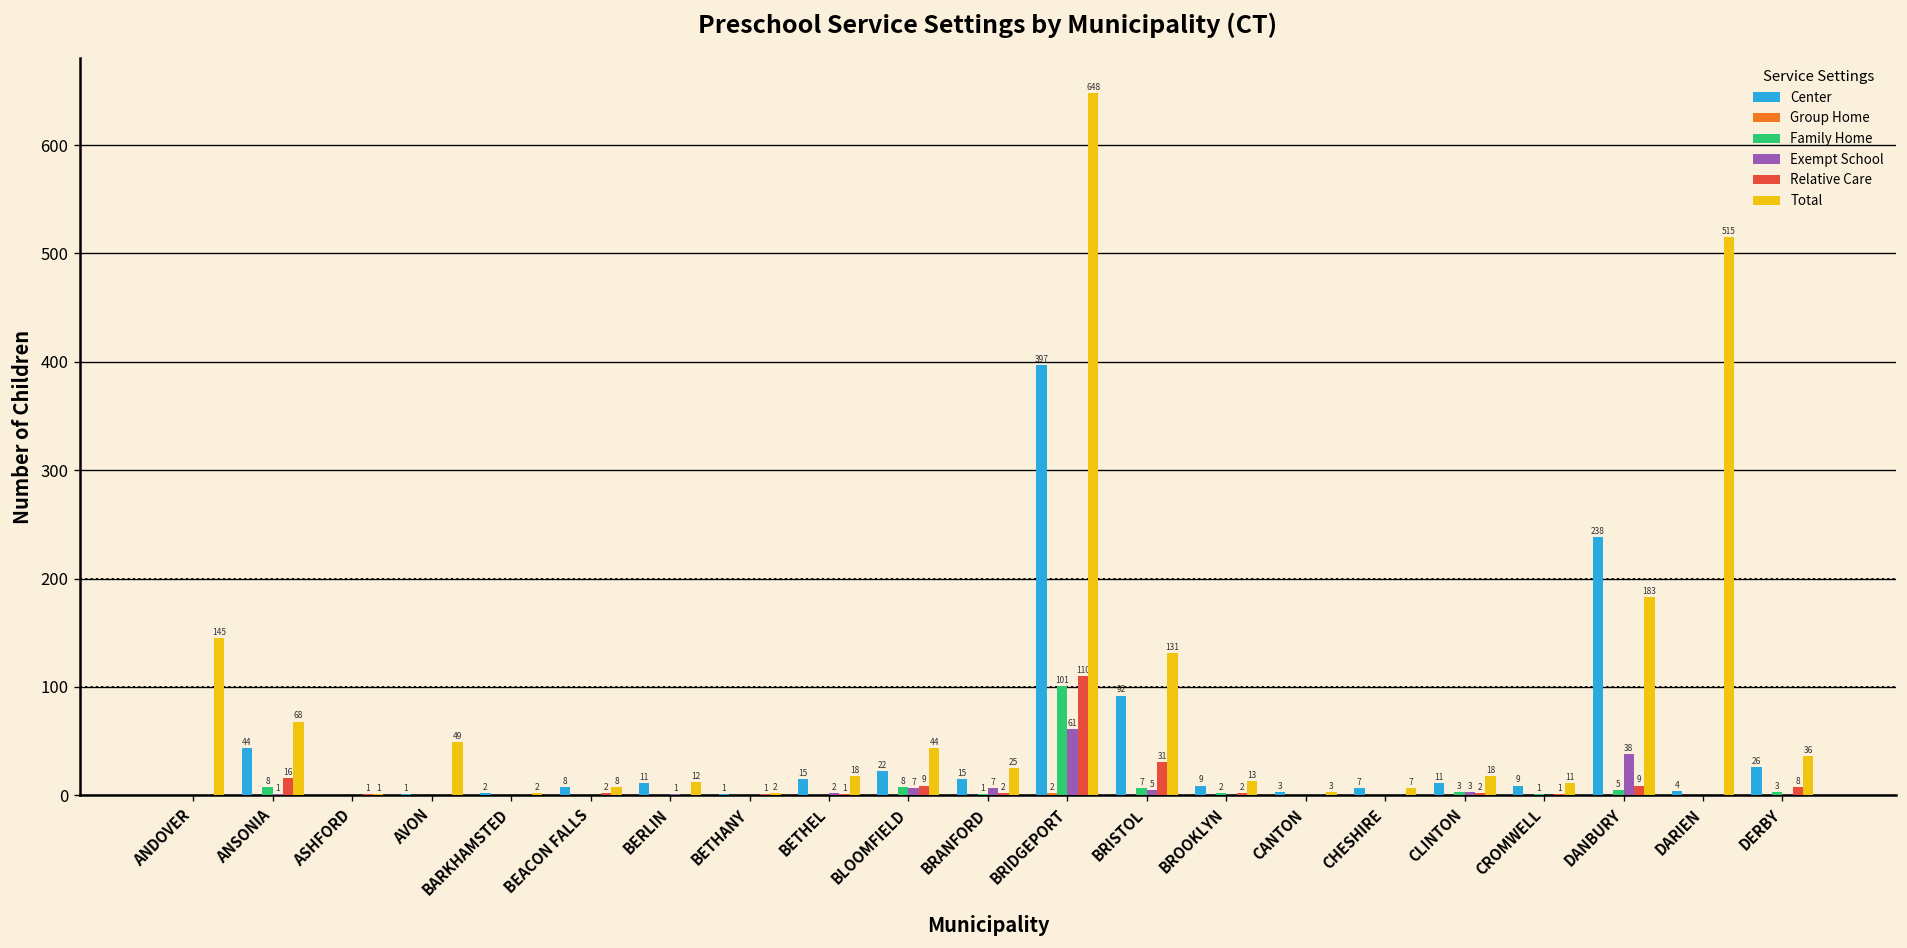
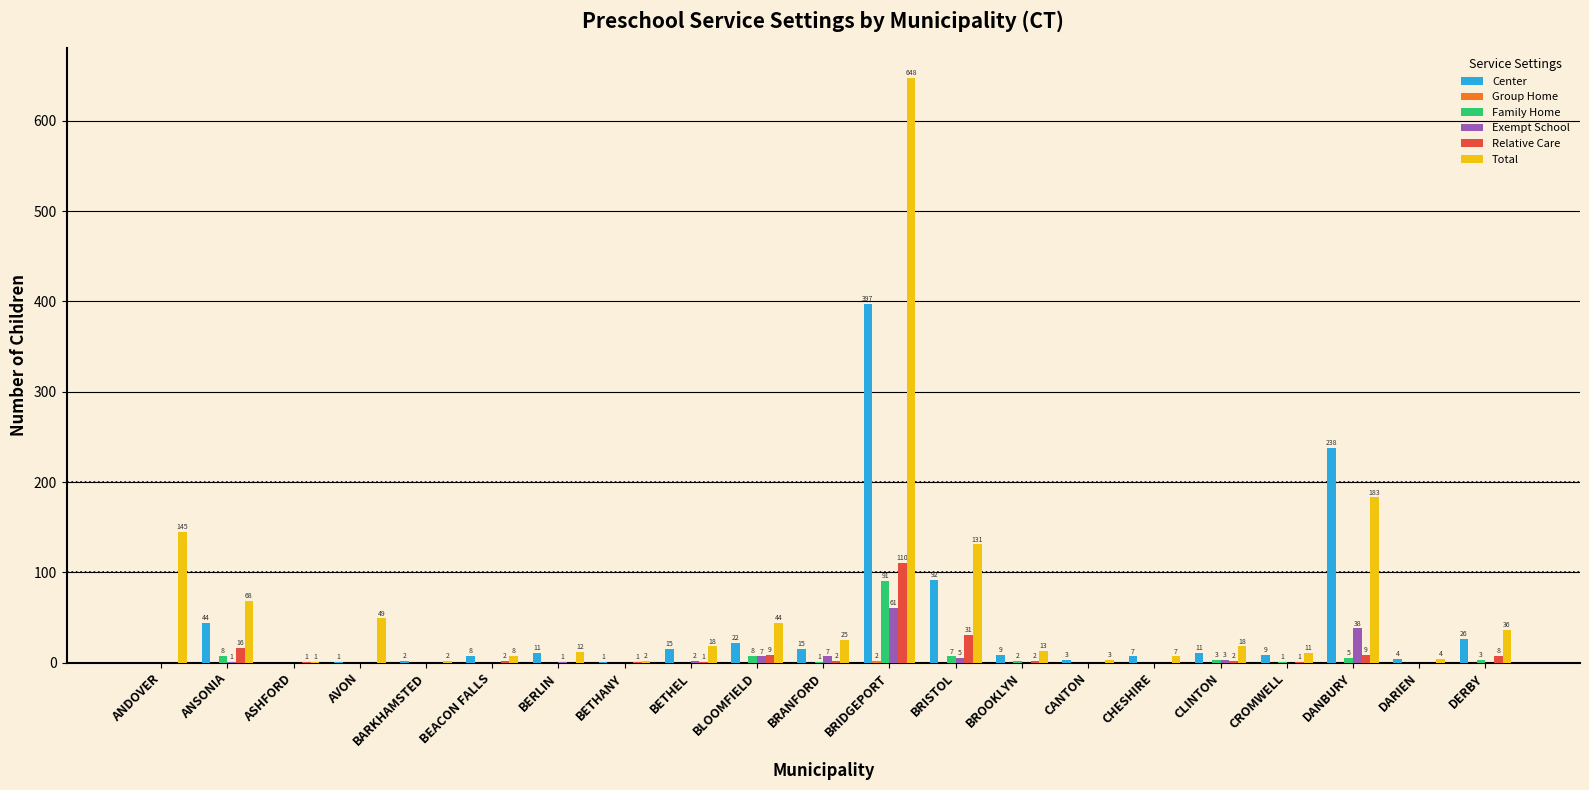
  {
    "Center": {
      "ANSONIA": 44,
      "AVON": 1,
      "BARKHAMSTED": 2,
      "BEACON FALLS": 8,
      "BERLIN": 11,
      "BETHANY": 1,
      "BETHEL": 15,
      "BLOOMFIELD": 22,
      "BRANFORD": 15,
      "BRIDGEPORT": 397,
      "BRISTOL": 92,
      "BROOKLYN": 9,
      "CANTON": 3,
      "CHESHIRE": 7,
      "CLINTON": 11,
      "CROMWELL": 9,
      "DANBURY": 238,
      "DARIEN": 4,
      "DERBY": 26
    },
    "Family Home": {
      "ANSONIA": 8,
      "BLOOMFIELD": 8,
      "BRANFORD": 1,
-     "BRIDGEPORT": 101,
+     "BRIDGEPORT": 91,
      "BRISTOL": 7,
      "BROOKLYN": 2,
      "CLINTON": 3,
      "CROMWELL": 1,
      "DANBURY": 5,
      "DERBY": 3
    },
    "Exempt School": {
      "ANSONIA": 1,
      "BERLIN": 1,
      "BETHEL": 2,
      "BLOOMFIELD": 7,
      "BRANFORD": 7,
      "BRIDGEPORT": 61,
      "BRISTOL": 5,
      "CLINTON": 3,
      "DANBURY": 38
    },
    "Total": {
      "ANDOVER": 145,
      "ANSONIA": 68,
      "ASHFORD": 1,
      "AVON": 49,
      "BARKHAMSTED": 2,
      "BEACON FALLS": 8,
      "BERLIN": 12,
      "BETHANY": 2,
      "BETHEL": 18,
      "BLOOMFIELD": 44,
      "BRANFORD": 25,
      "BRIDGEPORT": 648,
      "BRISTOL": 131,
      "BROOKLYN": 13,
      "CANTON": 3,
      "CHESHIRE": 7,
      "CLINTON": 18,
      "CROMWELL": 11,
      "DANBURY": 183,
-     "DARIEN": 515,
+     "DARIEN": 4,
      "DERBY": 36
    }
  }
